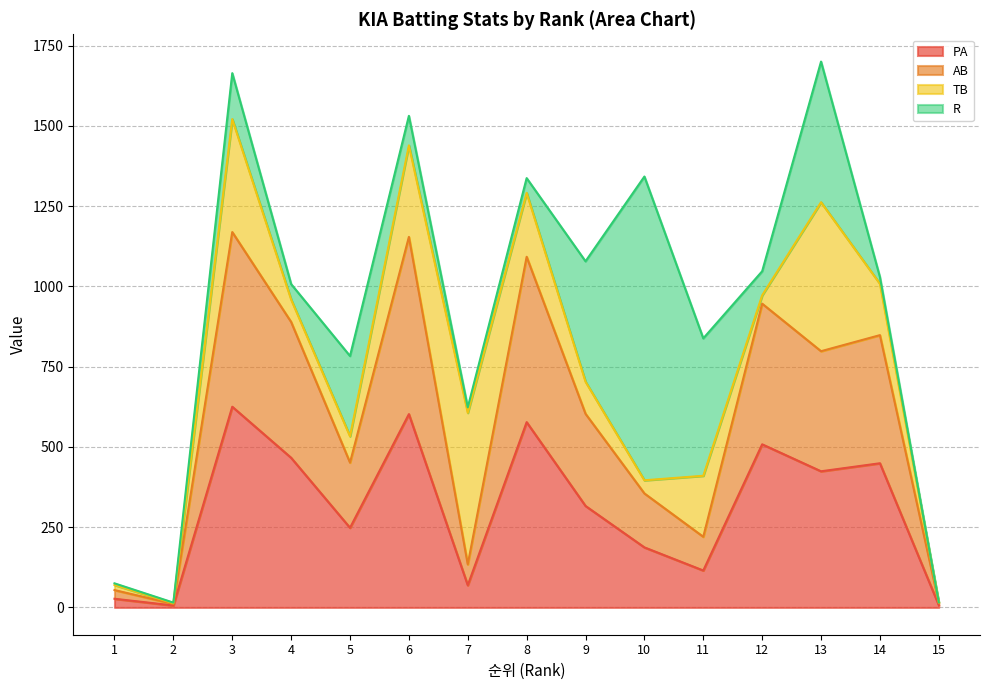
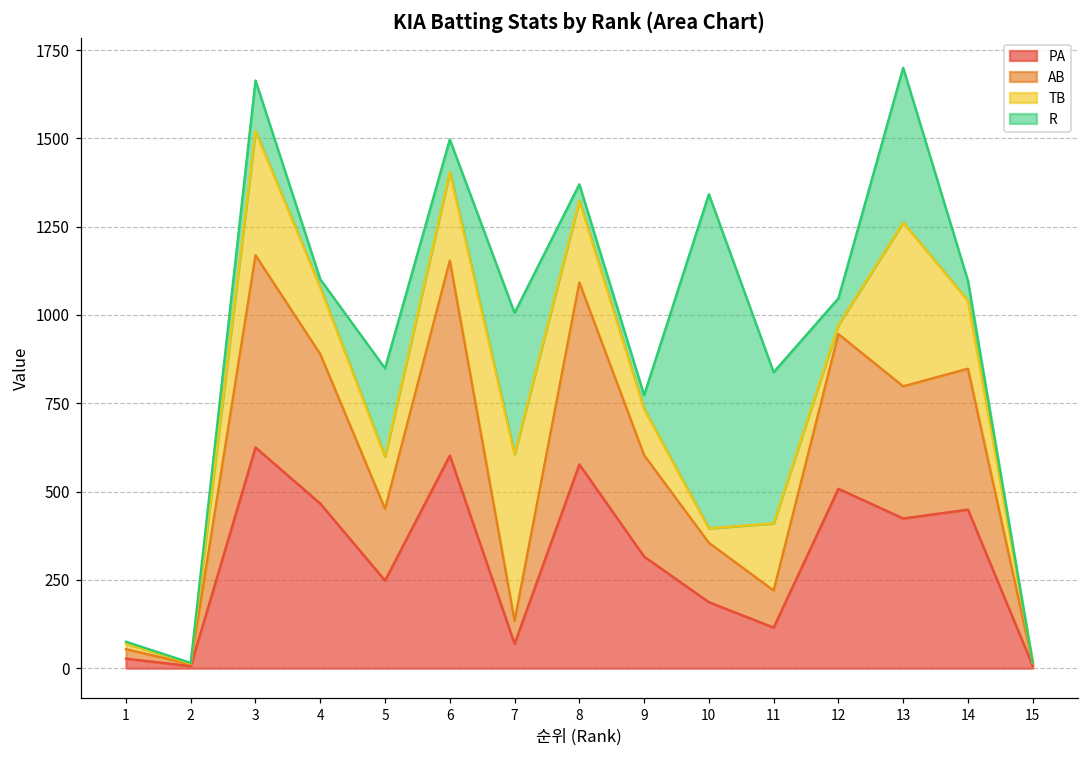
  {
    "TB": {
      "3": 350,
-     "4": 70,
-     "5": 80,
-     "6": 290,
+     "4": 190,
+     "5": 150,
+     "6": 250,
      "7": 470,
-     "8": 200,
-     "9": 100,
+     "8": 230,
+     "9": 130,
      "10": 40,
      "11": 190,
      "12": 30,
      "13": 460,
-     "14": 160
+     "14": 190
    },
    "R": {
      "3": 140,
-     "4": 50,
+     "4": 20,
      "5": 250,
      "6": 90,
-     "7": 20,
+     "7": 400,
      "8": 50,
-     "9": 380,
+     "9": 40,
      "10": 950,
      "11": 430,
      "12": 80,
      "13": 440,
-     "14": 20
+     "14": 60
    }
  }
